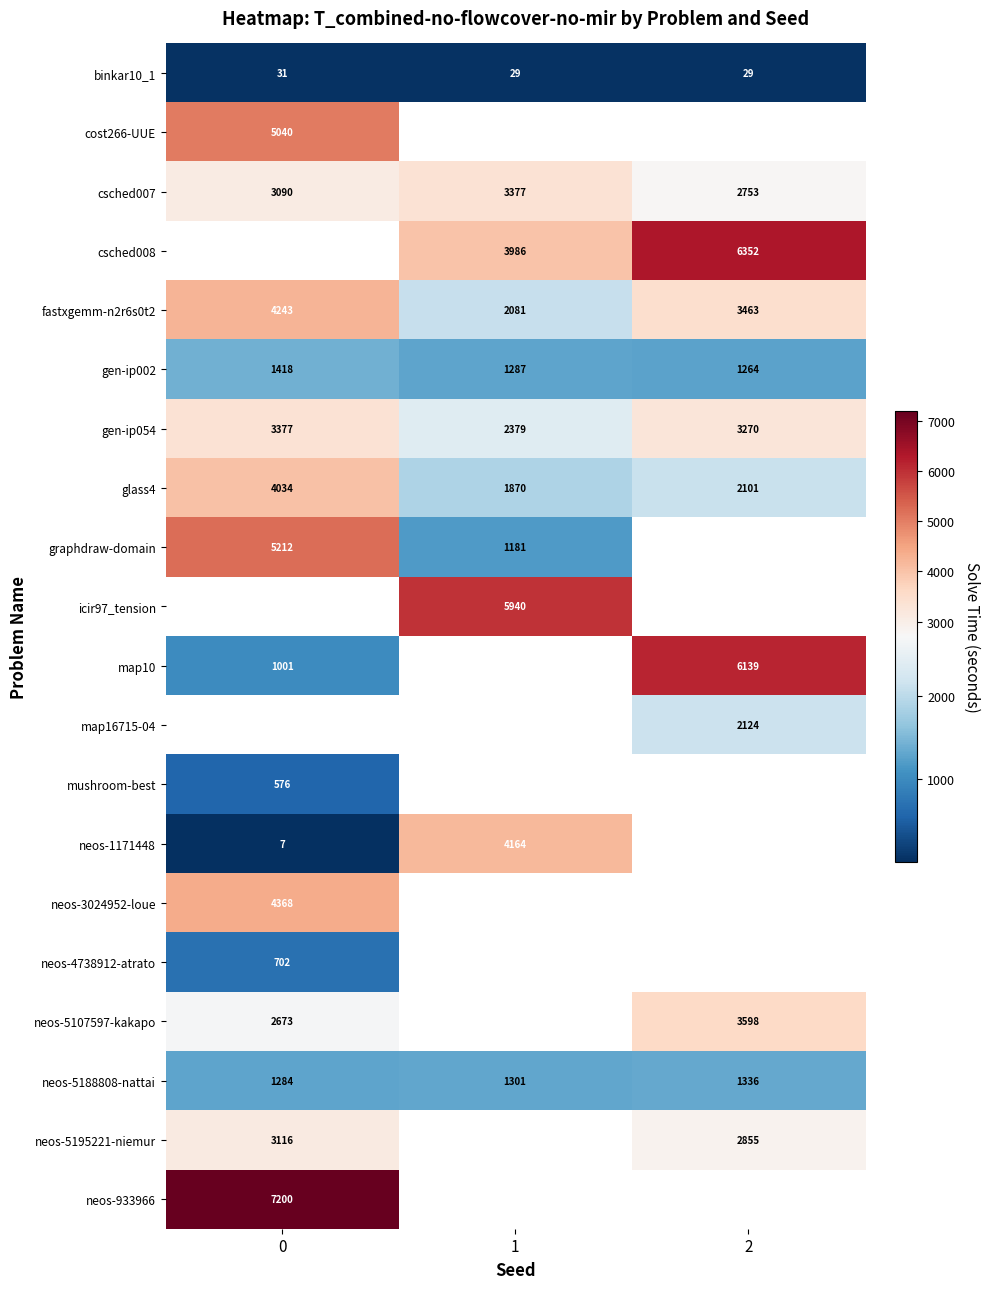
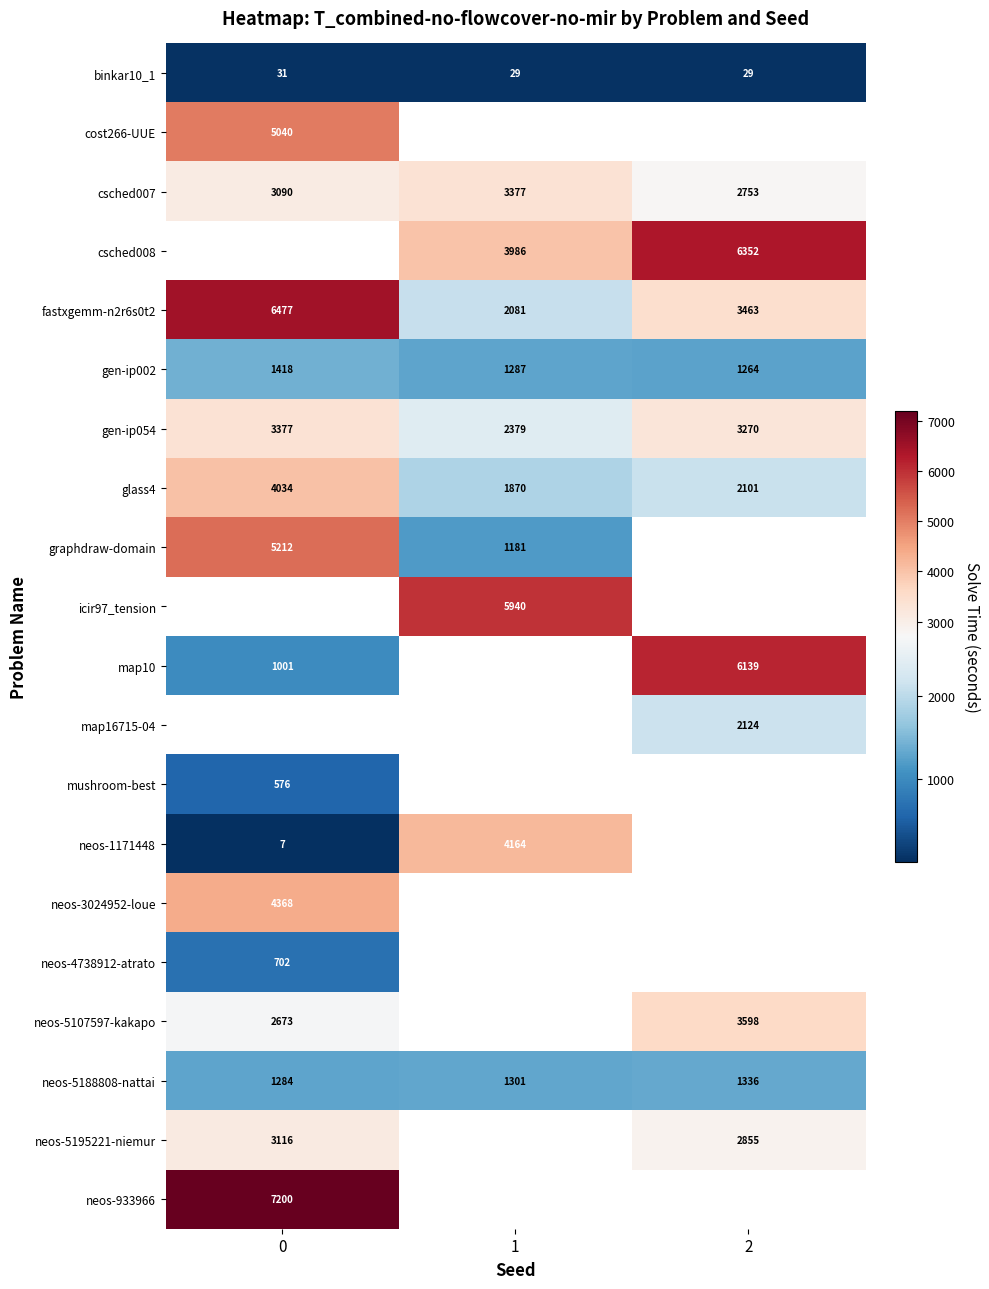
  {
    "binkar10_1": {
      "0": 31,
      "1": 29,
      "2": 29
    },
    "cost266-UUE": {
      "0": 5040
    },
    "csched007": {
      "0": 3090,
      "1": 3377,
      "2": 2753
    },
    "csched008": {
      "1": 3986,
      "2": 6352
    },
    "fastxgemm-n2r6s0t2": {
-     "0": 4243,
+     "0": 6477,
      "1": 2081,
      "2": 3463
    },
    "gen-ip002": {
      "0": 1418,
      "1": 1287,
      "2": 1264
    },
    "gen-ip054": {
      "0": 3377,
      "1": 2379,
      "2": 3270
    },
    "glass4": {
      "0": 4034,
      "1": 1870,
      "2": 2101
    },
    "graphdraw-domain": {
      "0": 5212,
      "1": 1181
    },
    "icir97_tension": {
      "1": 5940
    },
    "map10": {
      "0": 1001,
      "2": 6139
    },
    "map16715-04": {
      "2": 2124
    },
    "mushroom-best": {
      "0": 576
    },
    "neos-1171448": {
      "0": 7,
      "1": 4164
    },
    "neos-3024952-loue": {
      "0": 4368
    },
    "neos-4738912-atrato": {
      "0": 702
    },
    "neos-5107597-kakapo": {
      "0": 2673,
      "2": 3598
    },
    "neos-5188808-nattai": {
      "0": 1284,
      "1": 1301,
      "2": 1336
    },
    "neos-5195221-niemur": {
      "0": 3116,
      "2": 2855
    },
    "neos-933966": {
      "0": 7200
    }
  }
